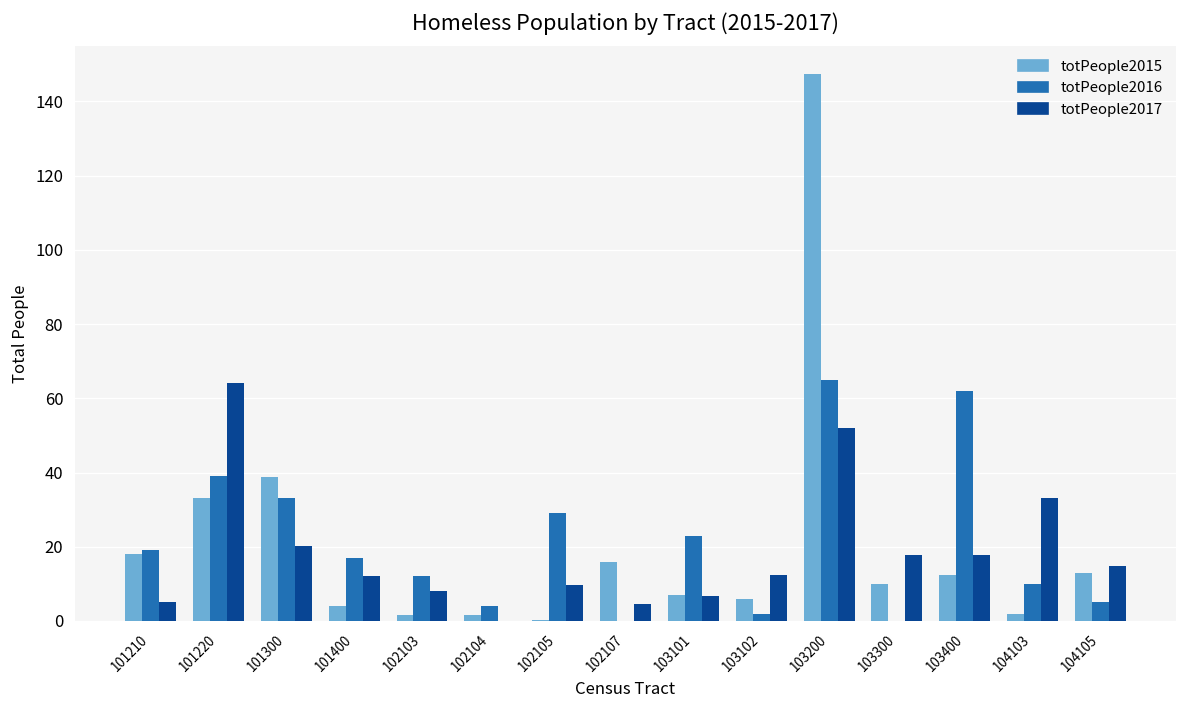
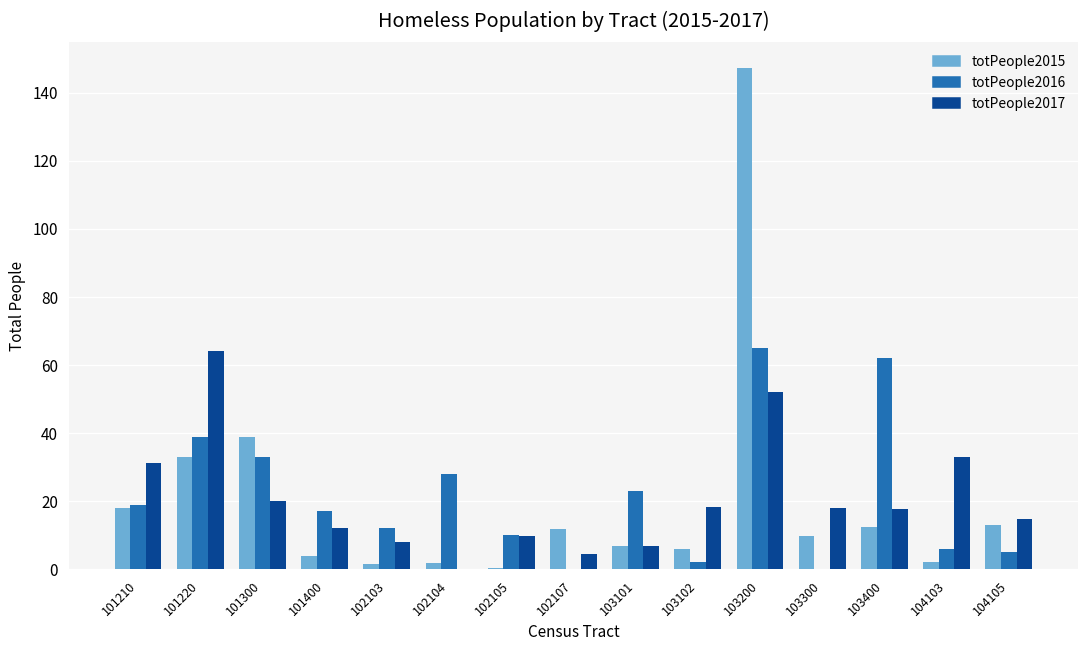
  {
    "totPeople2015": {
      "101210": 18,
      "101220": 33,
      "101300": 39,
      "101400": 4,
      "102103": 2,
      "102104": 2,
-     "102107": 16,
+     "102107": 12,
      "103101": 7,
      "103102": 6,
      "103200": 147,
      "103300": 10,
      "103400": 12,
      "104103": 2,
      "104105": 13
    },
    "totPeople2016": {
      "101210": 19,
      "101220": 39,
      "101300": 33,
      "101400": 17,
      "102103": 12,
-     "102104": 4,
-     "102105": 29,
+     "102104": 28,
+     "102105": 10,
      "102107": 0,
      "103101": 23,
      "103102": 2,
      "103200": 65,
      "103300": 0,
      "103400": 62,
-     "104103": 10,
+     "104103": 6,
      "104105": 5
    },
    "totPeople2017": {
-     "101210": 5,
+     "101210": 31,
      "101220": 64,
      "101300": 20,
      "101400": 12,
      "102103": 8,
      "102104": 0,
      "102105": 10,
      "102107": 5,
      "103101": 7,
-     "103102": 12,
+     "103102": 18,
      "103200": 52,
      "103300": 18,
      "103400": 18,
      "104103": 33,
      "104105": 15
    }
  }
